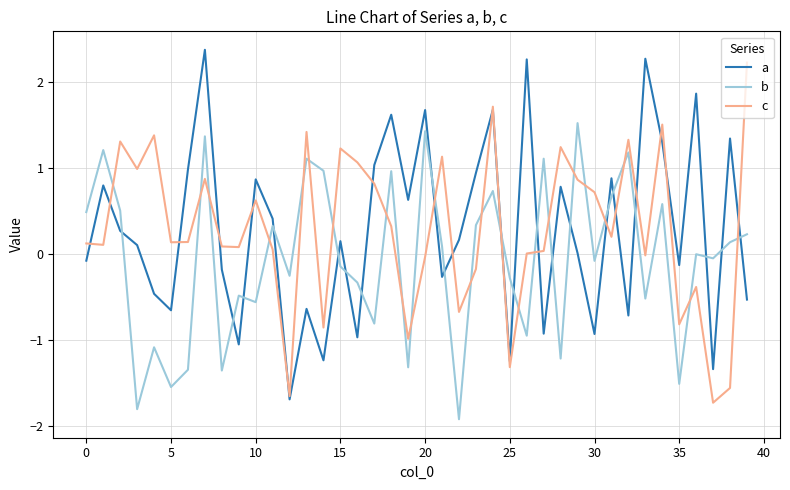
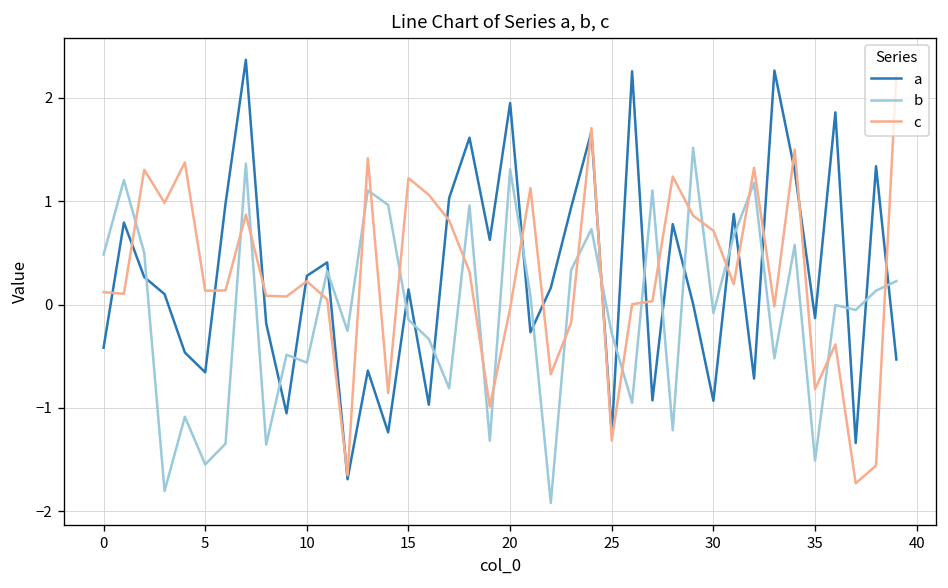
  {
    "a": {
-     "0": -0.1,
+     "0": -0.4,
      "5": -0.7,
-     "10": 0.9,
+     "10": 0.3,
      "15": 0.1,
-     "20": 1.7,
+     "20": 2.0,
      "25": -1.2,
      "30": -0.9,
      "35": -0.1
    },
    "b": {
      "0": 0.5,
      "5": -1.5,
      "10": -0.6,
      "15": -0.1,
-     "20": 1.4,
+     "20": 1.3,
      "25": -0.3,
      "30": -0.1,
      "35": -1.5
    },
    "c": {
      "0": 0.1,
      "5": 0.1,
-     "10": 0.6,
+     "10": 0.2,
      "15": 1.2,
      "20": 0.0,
      "25": -1.3,
      "30": 0.7,
      "35": -0.8
    }
  }
